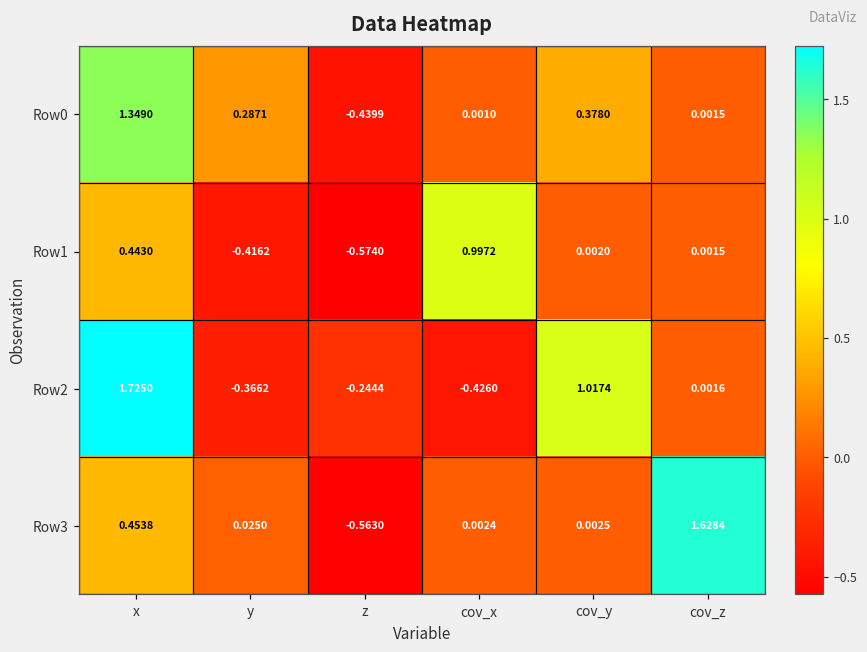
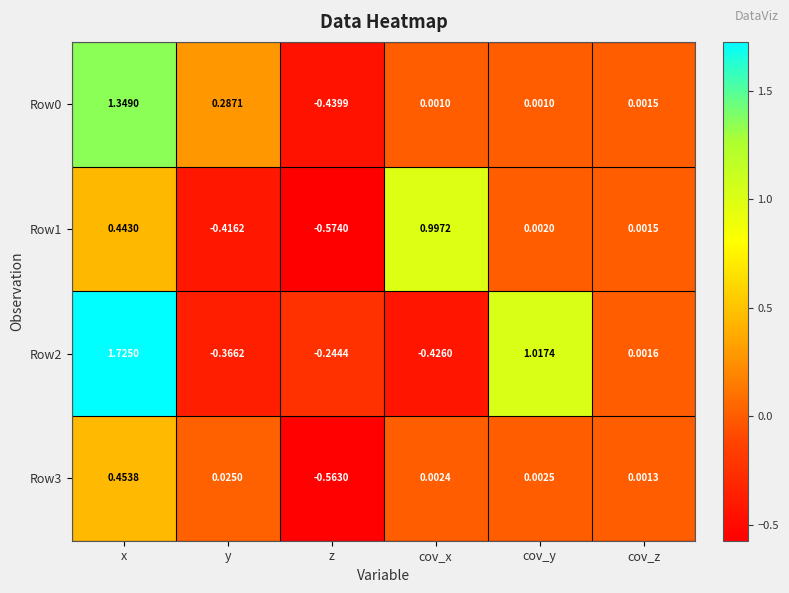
  {
    "Row0": {
      "x": 1.3490,
      "y": 0.2871,
      "z": -0.4399,
      "cov_x": 0.0010,
-     "cov_y": 0.3780,
+     "cov_y": 0.0010,
      "cov_z": 0.0015
    },
    "Row1": {
      "x": 0.4430,
      "y": -0.4162,
      "z": -0.5740,
      "cov_x": 0.9972,
      "cov_y": 0.0020,
      "cov_z": 0.0015
    },
    "Row2": {
      "x": 1.7250,
      "y": -0.3662,
      "z": -0.2444,
      "cov_x": -0.4260,
      "cov_y": 1.0174,
      "cov_z": 0.0016
    },
    "Row3": {
      "x": 0.4538,
      "y": 0.0250,
      "z": -0.5630,
      "cov_x": 0.0024,
      "cov_y": 0.0025,
-     "cov_z": 1.6284
+     "cov_z": 0.0013
    }
  }
